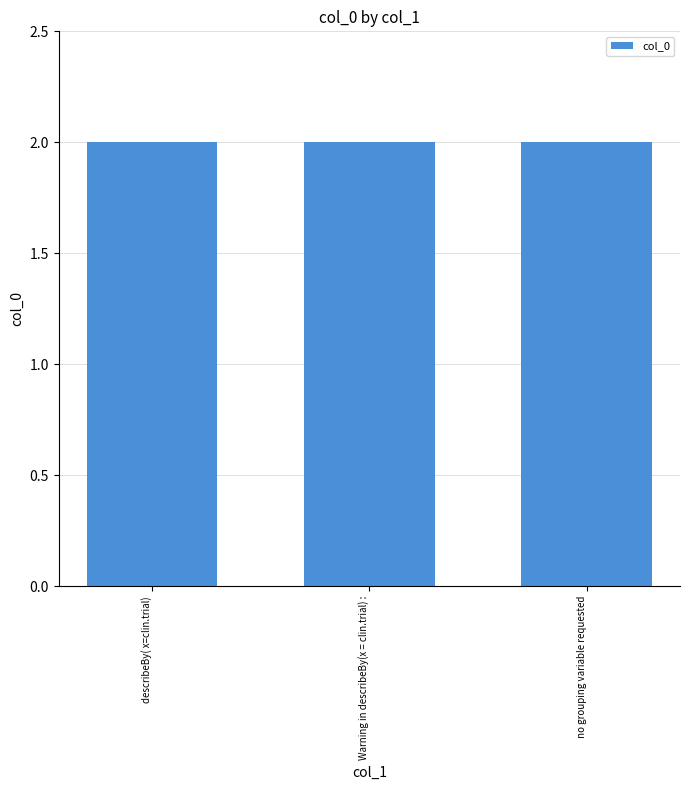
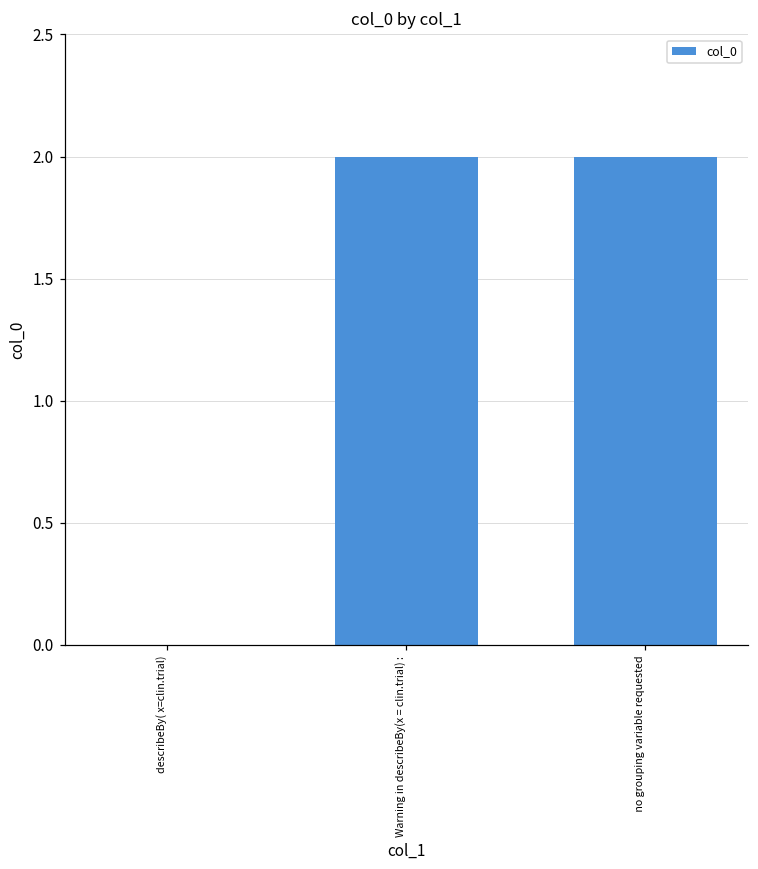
  {
-   "describeBy( x=clin.trial)": 2,
+   "describeBy( x=clin.trial)": 0,
    "Warning in describeBy(x = clin.trial) :": 2,
    "no grouping variable requested": 2
  }
